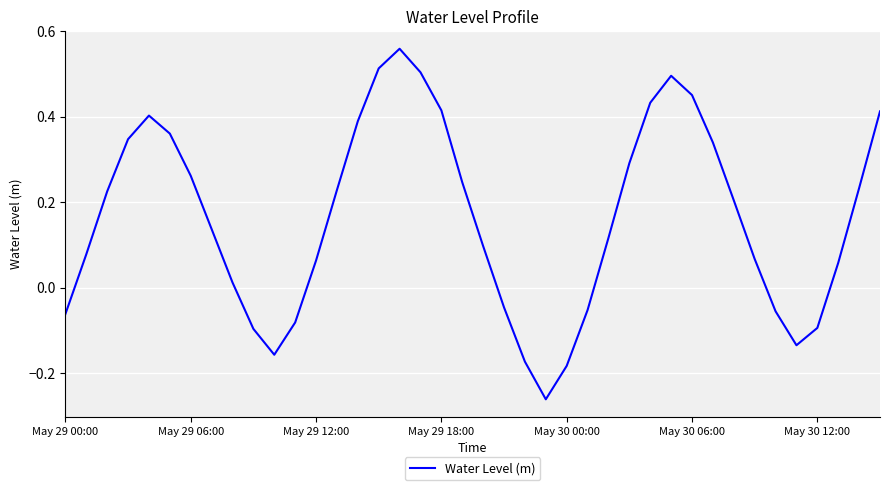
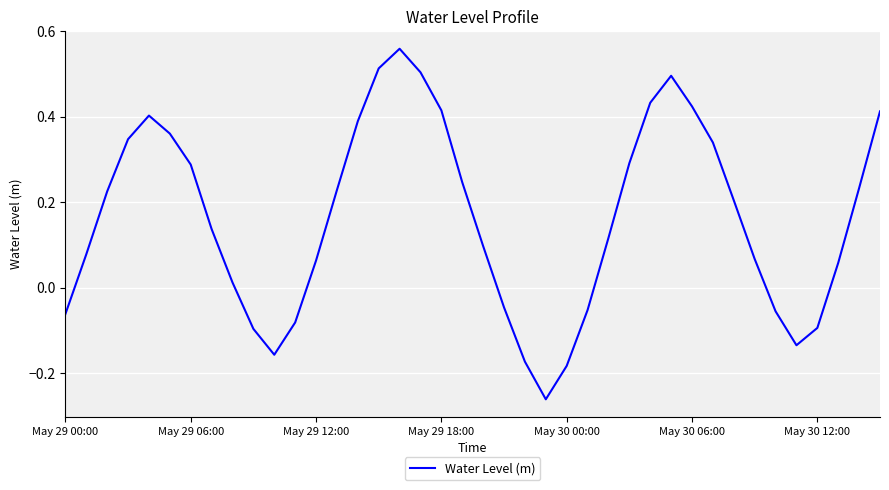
  {
    "May 29 00:00": -0.06,
-   "May 29 06:00": 0.26,
+   "May 29 06:00": 0.29,
    "May 29 12:00": 0.06,
    "May 29 18:00": 0.41,
    "May 30 00:00": -0.18,
-   "May 30 06:00": 0.45,
+   "May 30 06:00": 0.42,
    "May 30 12:00": -0.09
  }
